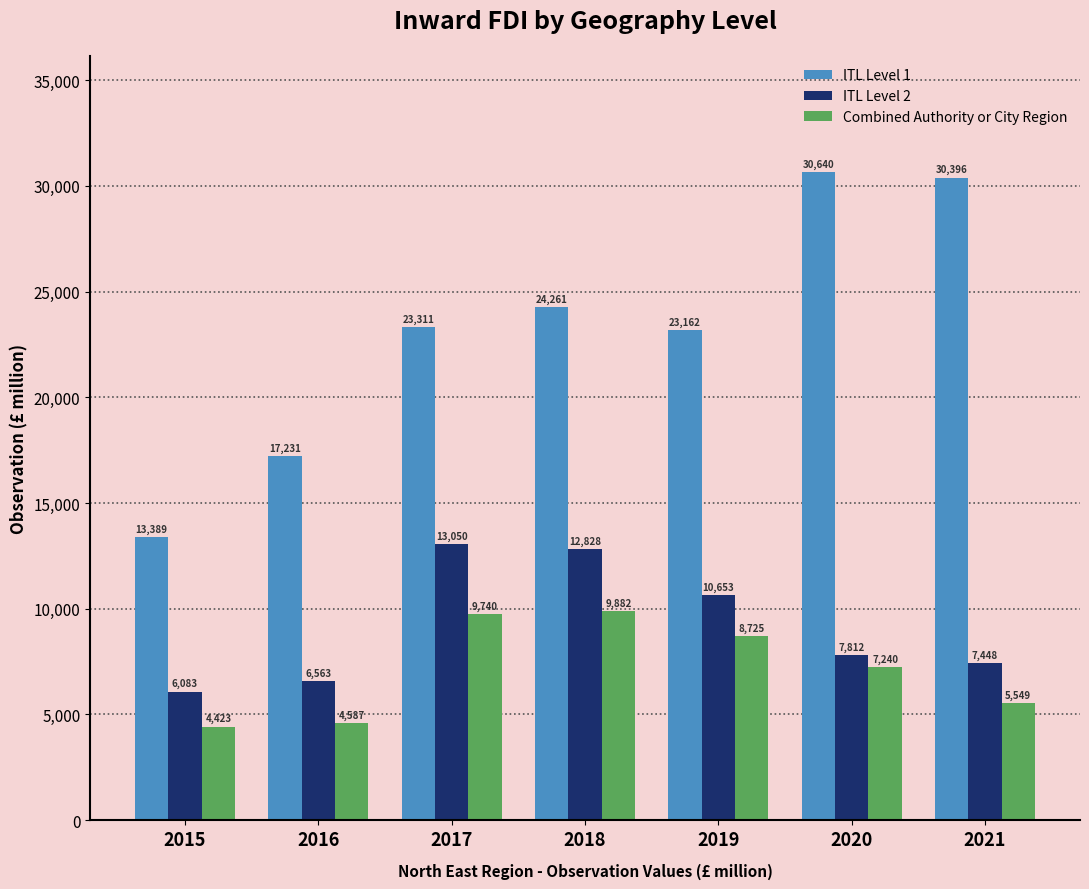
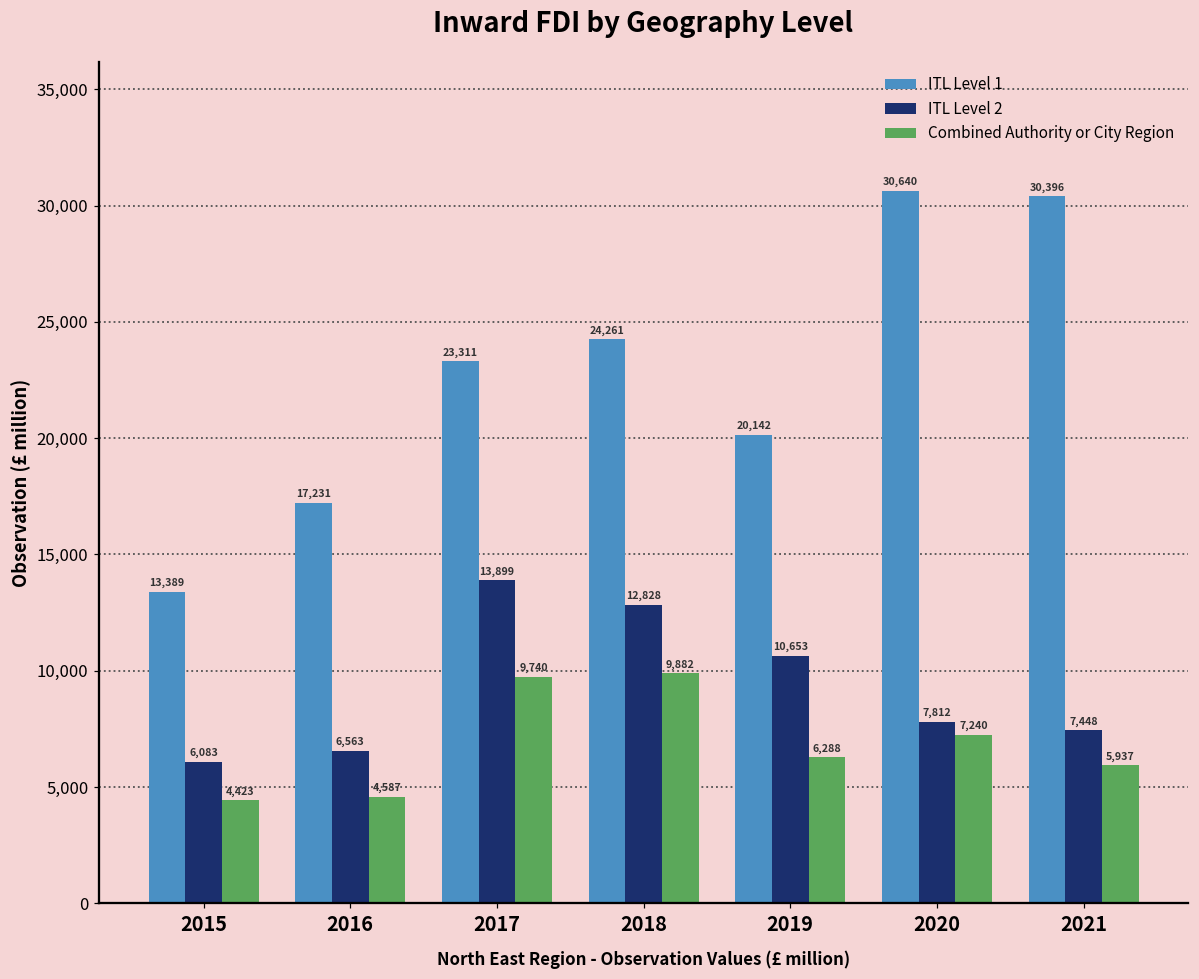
  {
    "ITL Level 1": {
      "2015": "13,389",
      "2016": "17,231",
      "2017": "23,311",
      "2018": "24,261",
-     "2019": "23,162",
+     "2019": "20,142",
      "2020": "30,640",
      "2021": "30,396"
    },
    "ITL Level 2": {
      "2015": "6,083",
      "2016": "6,563",
-     "2017": "13,050",
+     "2017": "13,899",
      "2018": "12,828",
      "2019": "10,653",
      "2020": "7,812",
      "2021": "7,448"
    },
    "Combined Authority or City Region": {
      "2015": "4,423",
      "2016": "4,587",
      "2017": "9,740",
      "2018": "9,882",
-     "2019": "8,725",
+     "2019": "6,288",
      "2020": "7,240",
-     "2021": "5,549"
+     "2021": "5,937"
    }
  }
